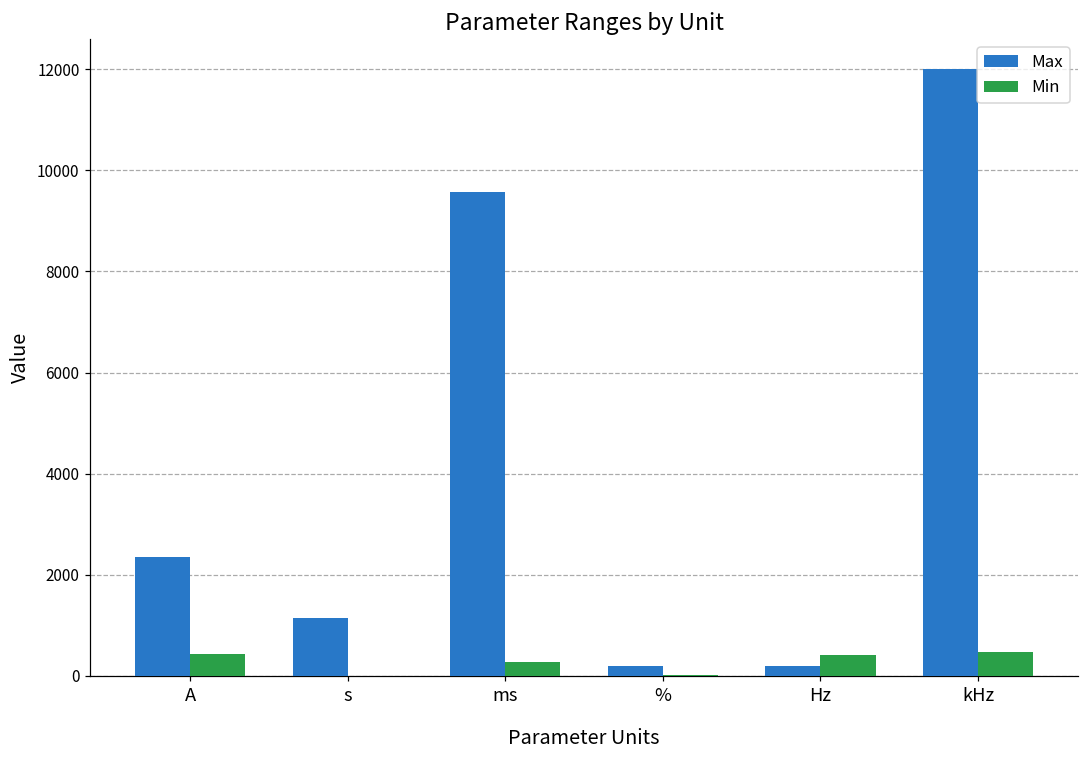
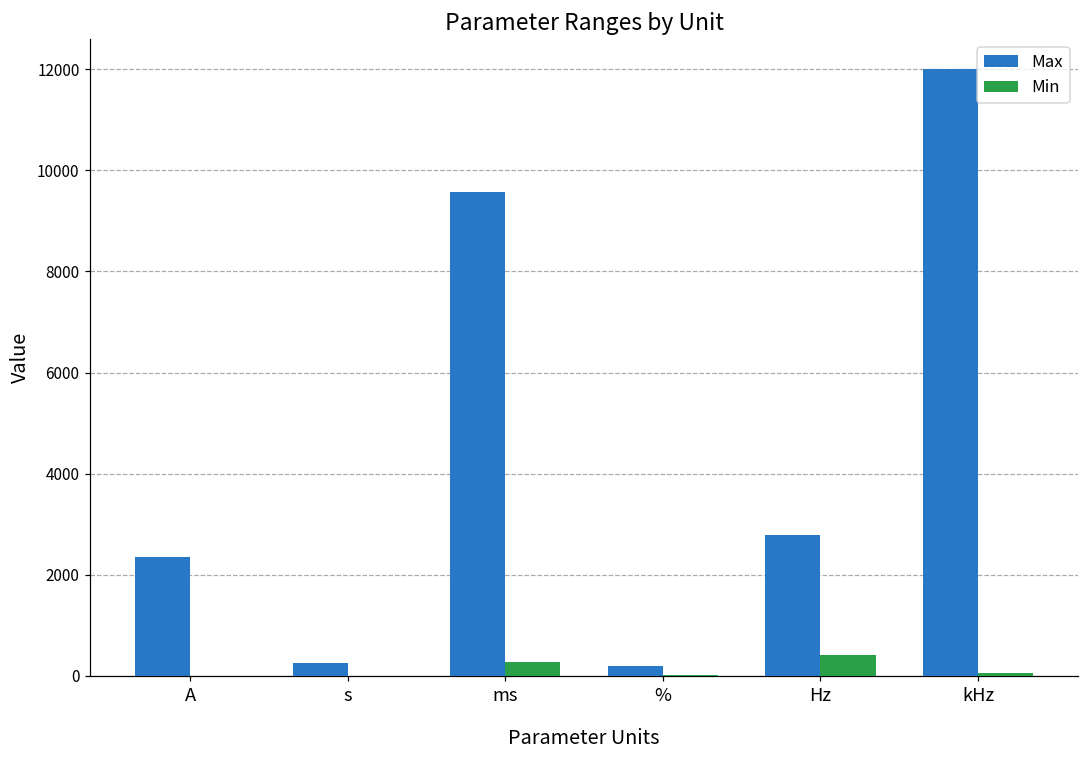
  {
    "Max": {
      "A": 2400,
-     "s": 1100,
+     "s": 300,
      "ms": 9600,
      "%": 200,
-     "Hz": 200,
+     "Hz": 2800,
      "kHz": 12000
    },
    "Min": {
-     "A": 400,
+     "A": 0,
      "s": 0,
      "ms": 300,
      "Hz": 400,
-     "kHz": 500
+     "kHz": 100
    }
  }
